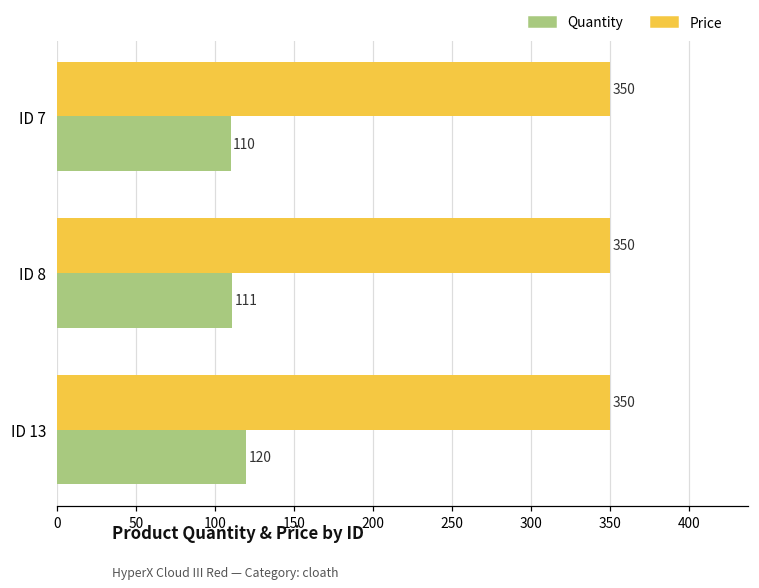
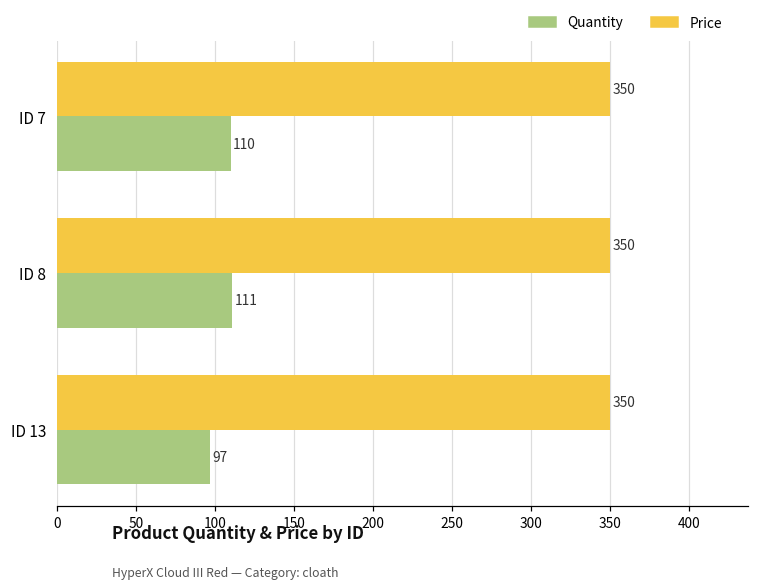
  {
    "Quantity": {
      "ID 7": 110,
      "ID 8": 111,
-     "ID 13": 120
+     "ID 13": 97
    },
    "Price": {
      "ID 7": 350,
      "ID 8": 350,
      "ID 13": 350
    }
  }
